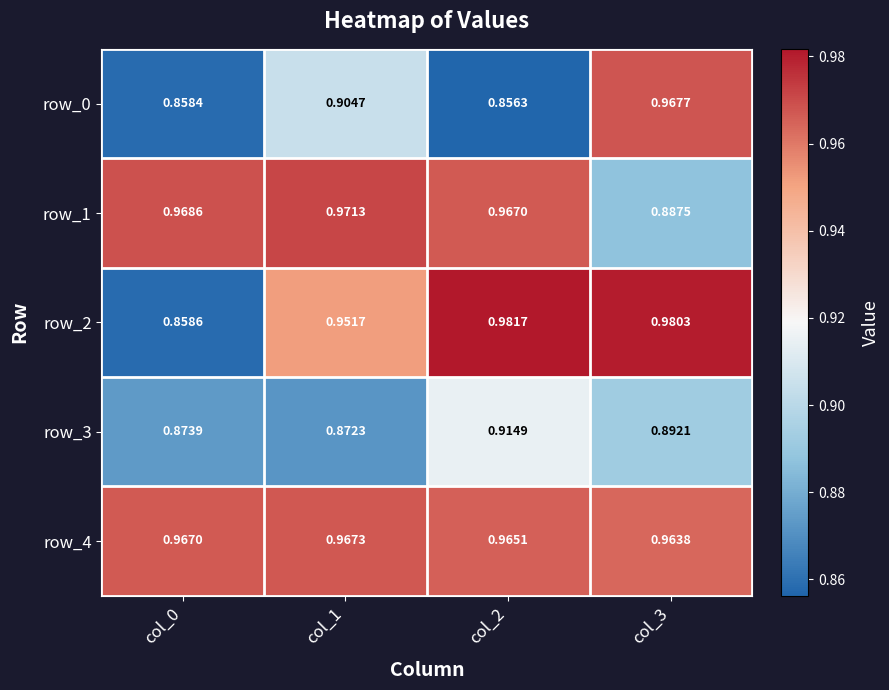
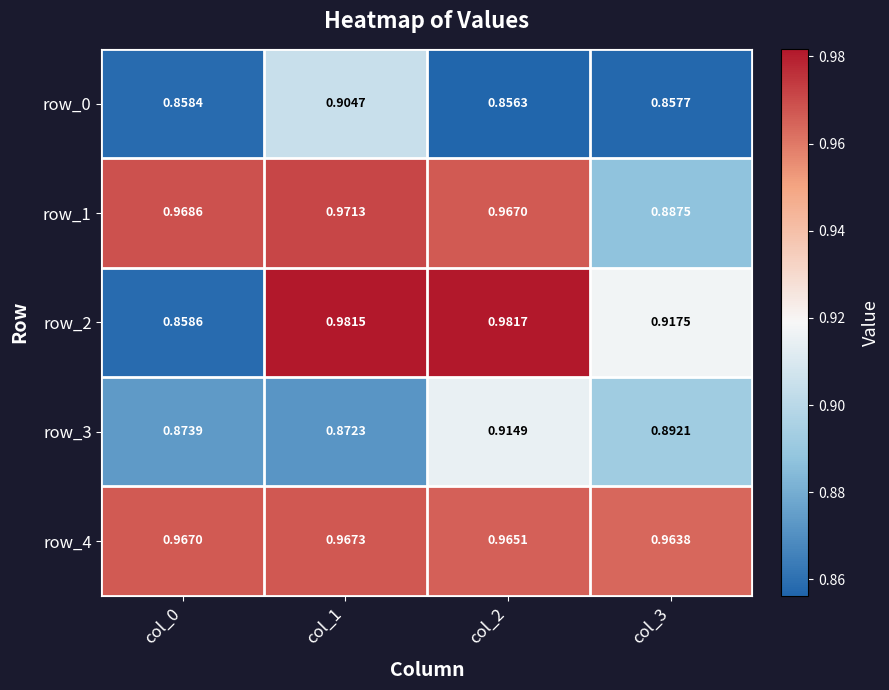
  {
    "row_0": {
      "col_0": 0.8584,
      "col_1": 0.9047,
      "col_2": 0.8563,
-     "col_3": 0.9677
+     "col_3": 0.8577
    },
    "row_1": {
      "col_0": 0.9686,
      "col_1": 0.9713,
      "col_2": 0.9670,
      "col_3": 0.8875
    },
    "row_2": {
      "col_0": 0.8586,
-     "col_1": 0.9517,
+     "col_1": 0.9815,
      "col_2": 0.9817,
-     "col_3": 0.9803
+     "col_3": 0.9175
    },
    "row_3": {
      "col_0": 0.8739,
      "col_1": 0.8723,
      "col_2": 0.9149,
      "col_3": 0.8921
    },
    "row_4": {
      "col_0": 0.9670,
      "col_1": 0.9673,
      "col_2": 0.9651,
      "col_3": 0.9638
    }
  }
